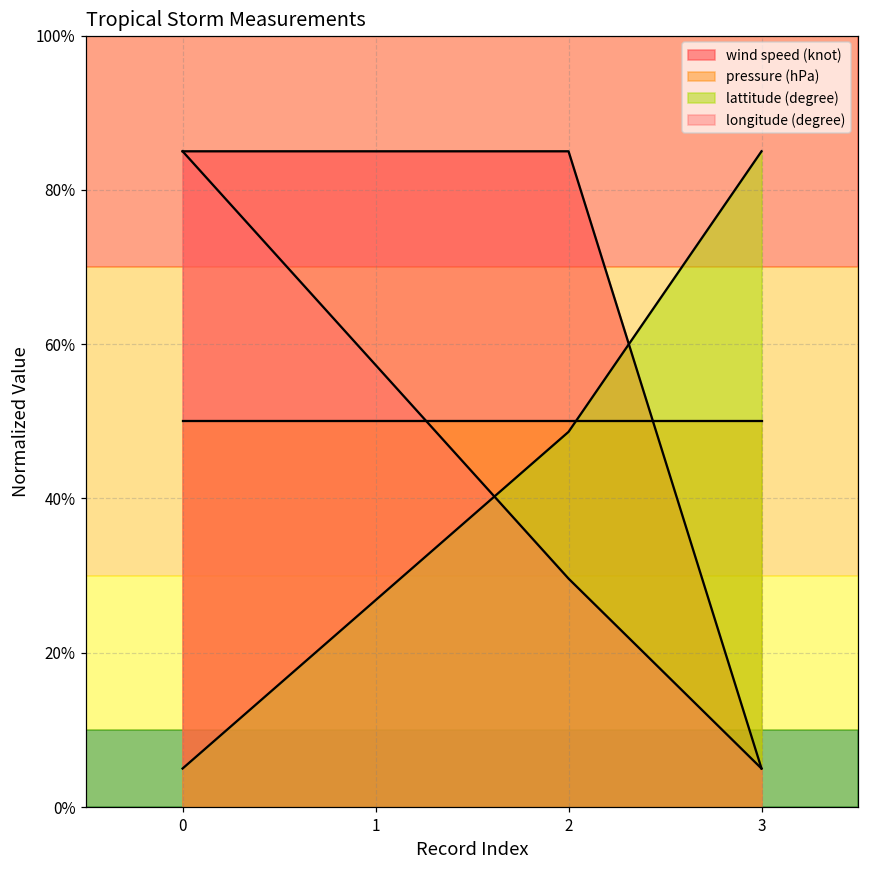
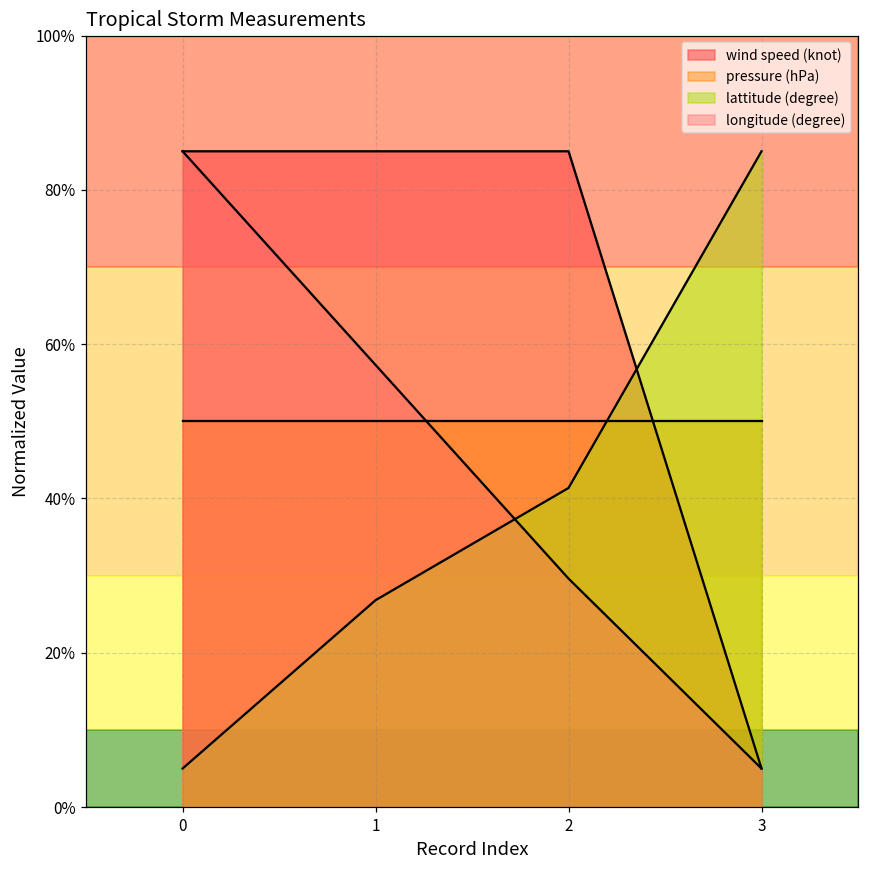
  {
    "pressure (hPa)": {
      "0": "50%",
      "1": "50%",
      "2": "50%",
      "3": "50%"
    },
    "lattitude (degree)": {
      "0": "5%",
      "1": "27%",
-     "2": "49%",
+     "2": "41%",
      "3": "85%"
    }
  }
